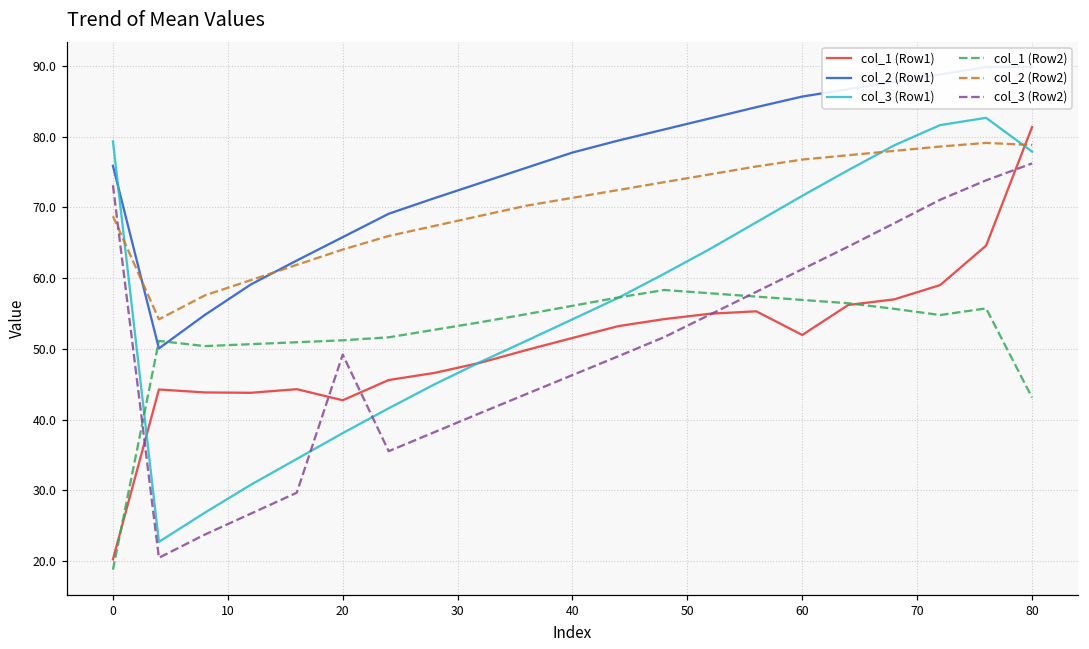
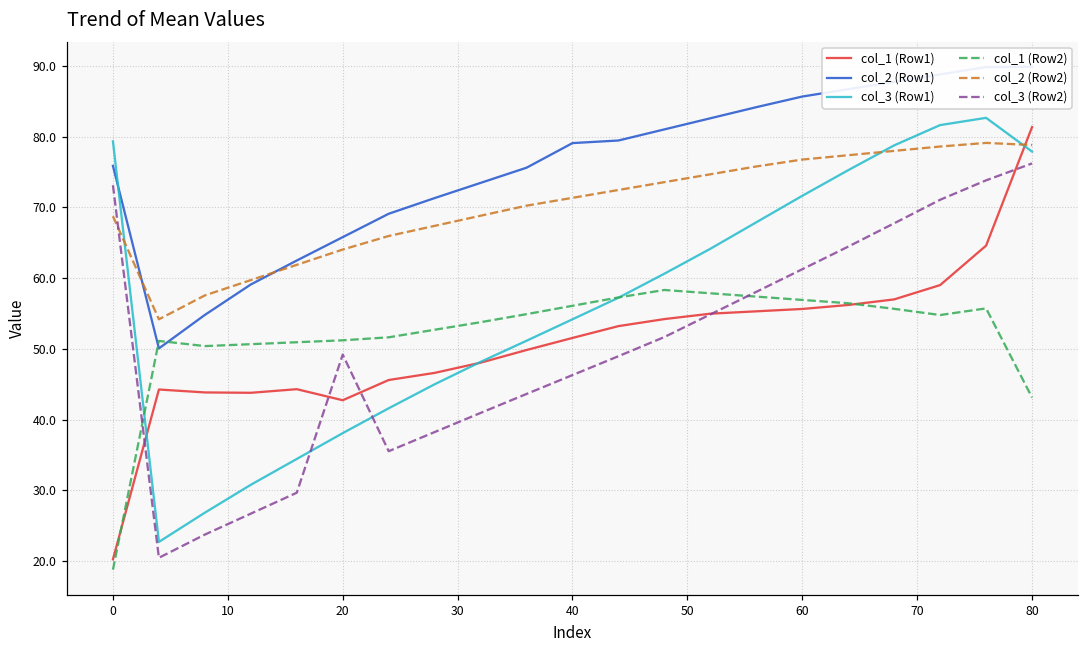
  {
    "col_1 (Row1)": {
      "0": 20,
      "20": 43,
      "40": 52,
-     "60": 52,
+     "60": 56,
      "80": 81
    },
    "col_2 (Row1)": {
      "0": 76,
      "20": 66,
-     "40": 78,
+     "40": 79,
      "60": 86
    },
    "col_3 (Row1)": {
      "0": 79,
      "20": 38,
      "40": 54,
      "60": 72,
      "80": 78
    },
    "col_1 (Row2)": {
      "0": 19,
      "20": 51,
      "40": 56,
      "60": 57,
      "80": 43
    },
    "col_2 (Row2)": {
      "0": 69,
      "20": 64,
      "40": 71,
      "60": 77,
      "80": 79
    },
    "col_3 (Row2)": {
      "0": 73,
      "20": 49,
      "40": 46,
      "60": 61,
      "80": 76
    }
  }
